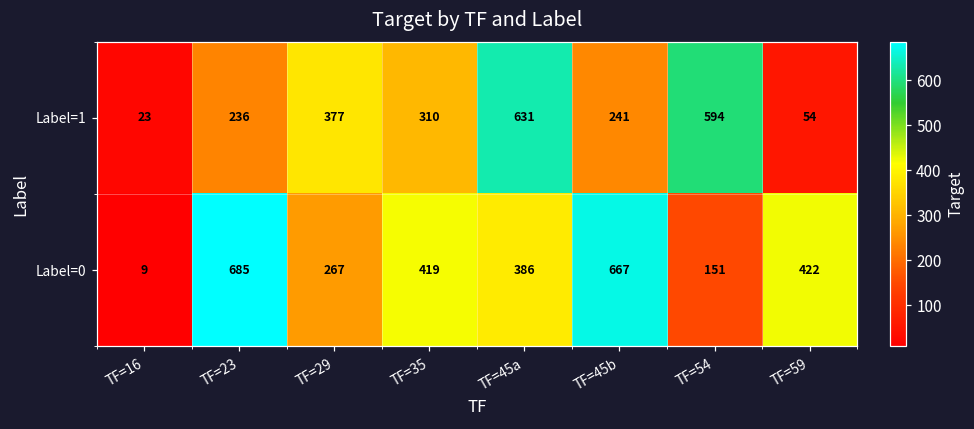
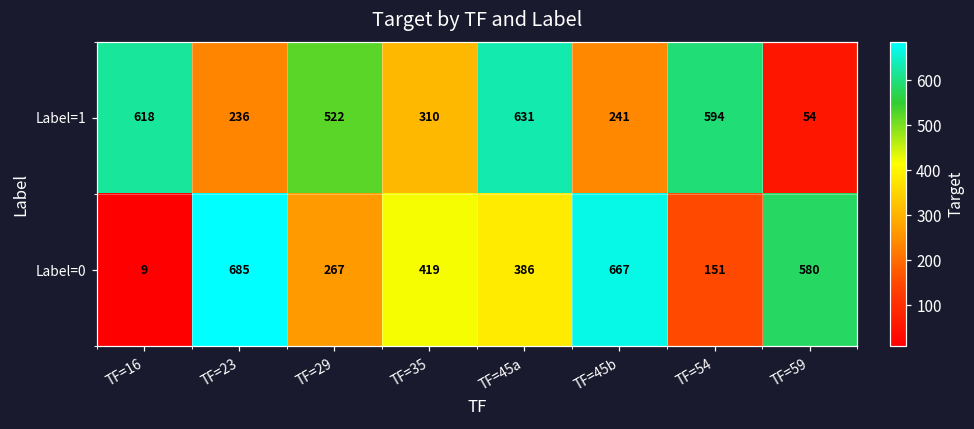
  {
    "Label=1": {
-     "TF=16": 23,
+     "TF=16": 618,
      "TF=23": 236,
-     "TF=29": 377,
+     "TF=29": 522,
      "TF=35": 310,
      "TF=45a": 631,
      "TF=45b": 241,
      "TF=54": 594,
      "TF=59": 54
    },
    "Label=0": {
      "TF=16": 9,
      "TF=23": 685,
      "TF=29": 267,
      "TF=35": 419,
      "TF=45a": 386,
      "TF=45b": 667,
      "TF=54": 151,
-     "TF=59": 422
+     "TF=59": 580
    }
  }
